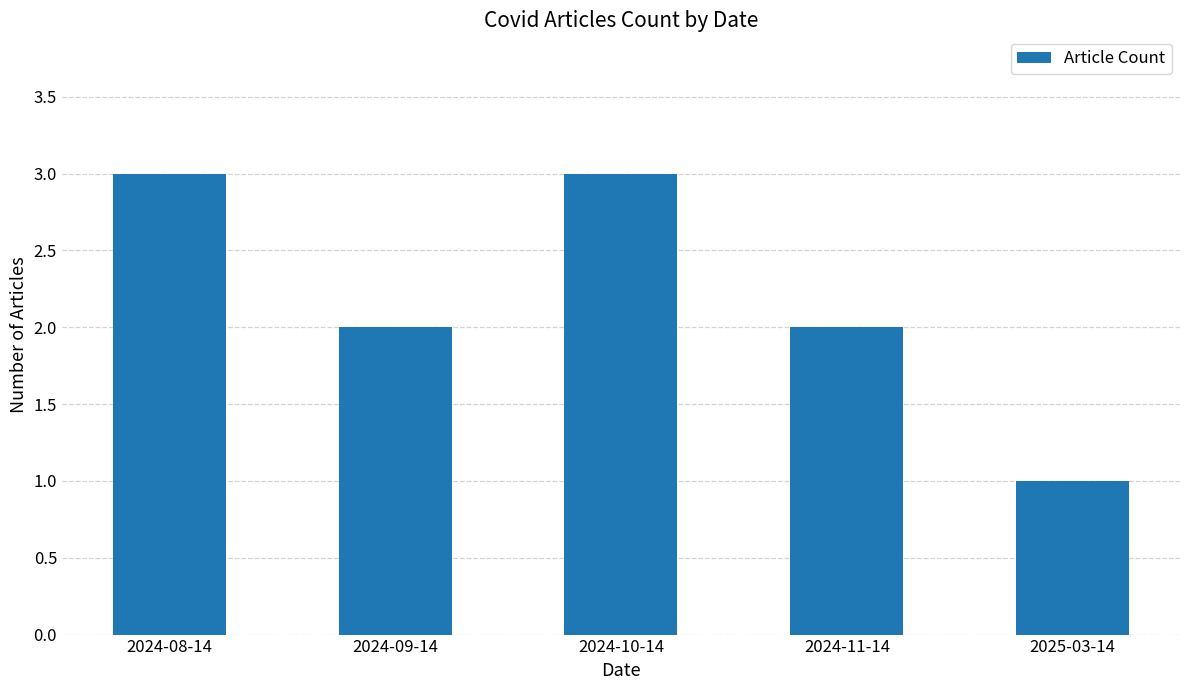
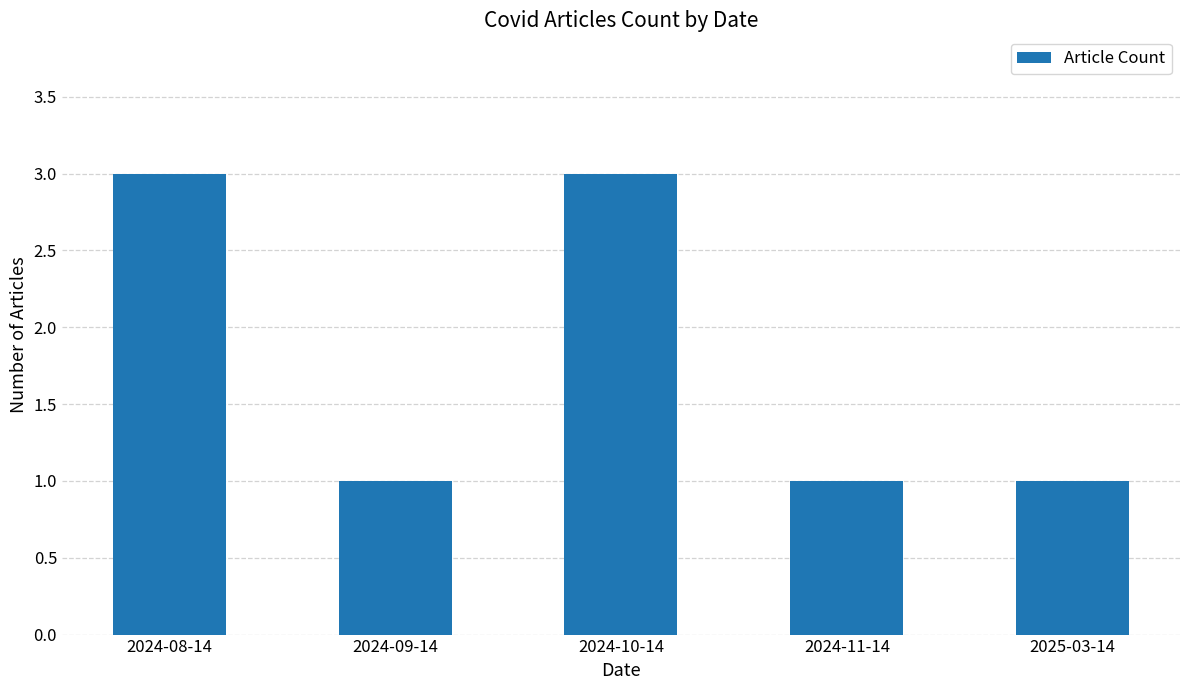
  {
    "2024-08-14": 3,
-   "2024-09-14": 2,
+   "2024-09-14": 1,
    "2024-10-14": 3,
-   "2024-11-14": 2,
+   "2024-11-14": 1,
    "2025-03-14": 1
  }
